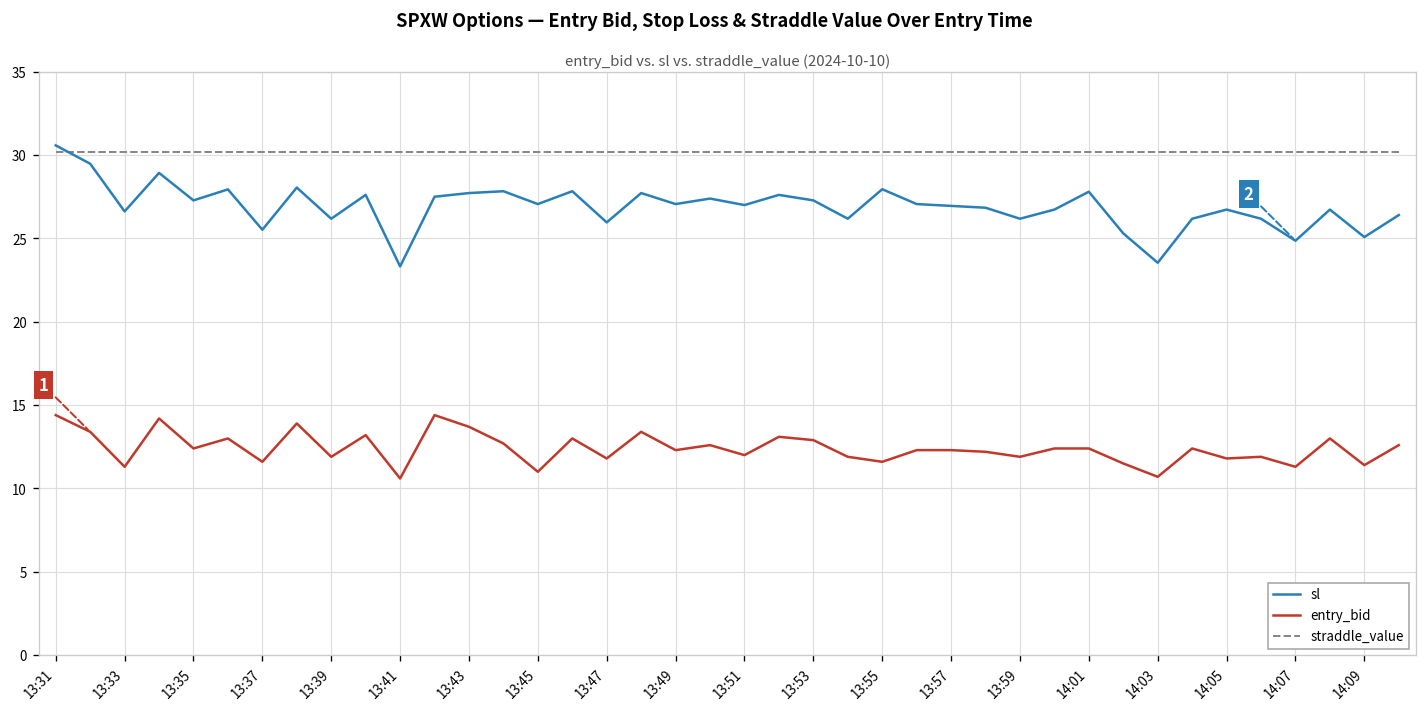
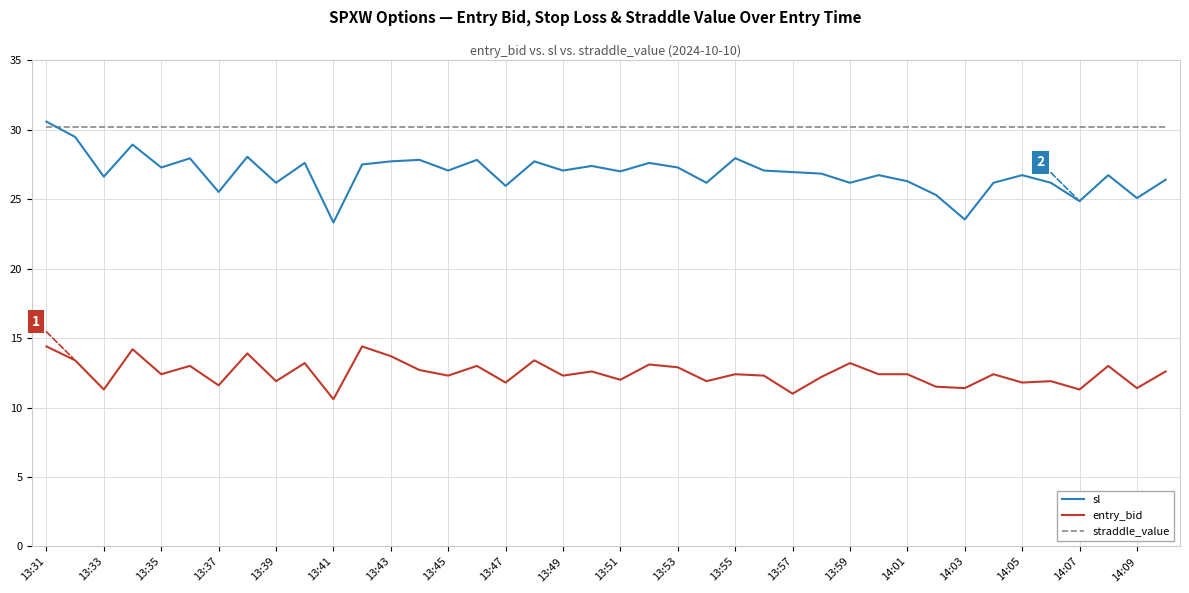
  {
    "sl": {
      "13:31": 30.6,
      "13:33": 26.6,
      "13:35": 27.3,
      "13:37": 25.5,
      "13:39": 26.2,
      "13:41": 23.3,
      "13:43": 27.7,
      "13:45": 27.1,
      "13:47": 26.0,
      "13:49": 27.1,
      "13:51": 27.0,
      "13:53": 27.3,
      "13:55": 28.0,
      "13:57": 27.0,
      "13:59": 26.2,
-     "14:01": 27.8,
+     "14:01": 26.3,
      "14:03": 23.5,
      "14:05": 26.7,
      "14:07": 24.9,
      "14:09": 25.1
    },
    "entry_bid": {
      "13:31": 14.4,
      "13:33": 11.3,
      "13:35": 12.4,
      "13:37": 11.6,
      "13:39": 11.9,
      "13:41": 10.6,
      "13:43": 13.7,
-     "13:45": 11.0,
+     "13:45": 12.3,
      "13:47": 11.8,
      "13:49": 12.3,
      "13:51": 12.0,
      "13:53": 12.9,
-     "13:55": 11.6,
-     "13:57": 12.3,
-     "13:59": 11.9,
+     "13:55": 12.4,
+     "13:57": 11.0,
+     "13:59": 13.2,
      "14:01": 12.4,
-     "14:03": 10.7,
+     "14:03": 11.4,
      "14:05": 11.8,
      "14:07": 11.3,
      "14:09": 11.4
    },
    "straddle_value": {
      "13:31": 30.2,
      "13:33": 30.2,
      "13:35": 30.2,
      "13:37": 30.2,
      "13:39": 30.2,
      "13:41": 30.2,
      "13:43": 30.2,
      "13:45": 30.2,
      "13:47": 30.2,
      "13:49": 30.2,
      "13:51": 30.2,
      "13:53": 30.2,
      "13:55": 30.2,
      "13:57": 30.2,
      "13:59": 30.2,
      "14:01": 30.2,
      "14:03": 30.2,
      "14:05": 30.2,
      "14:07": 30.2,
      "14:09": 30.2
    }
  }
